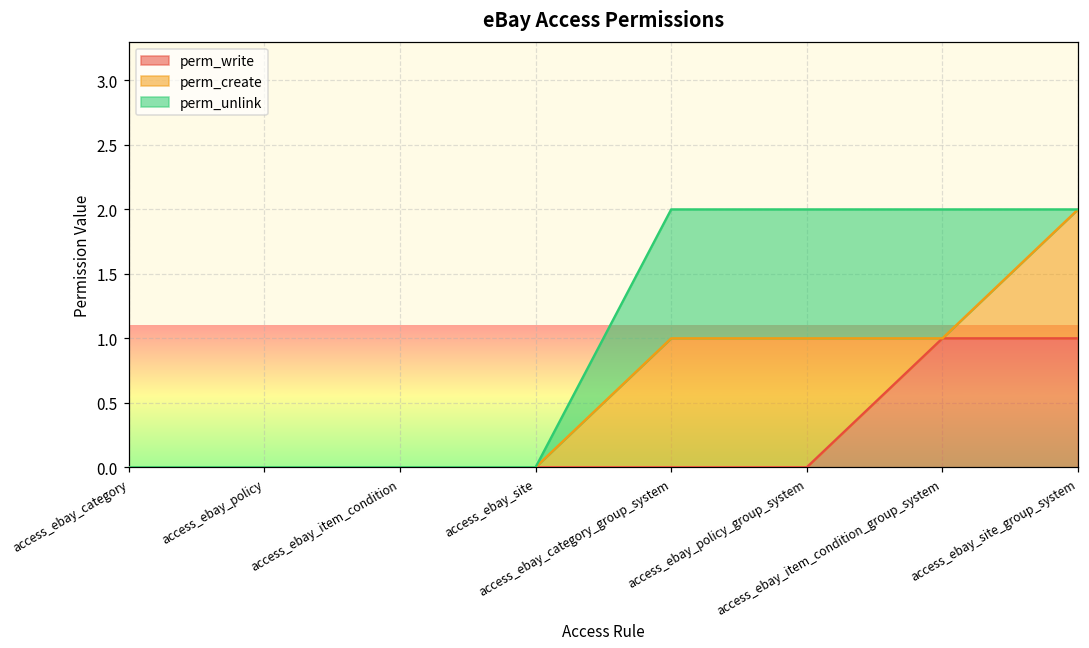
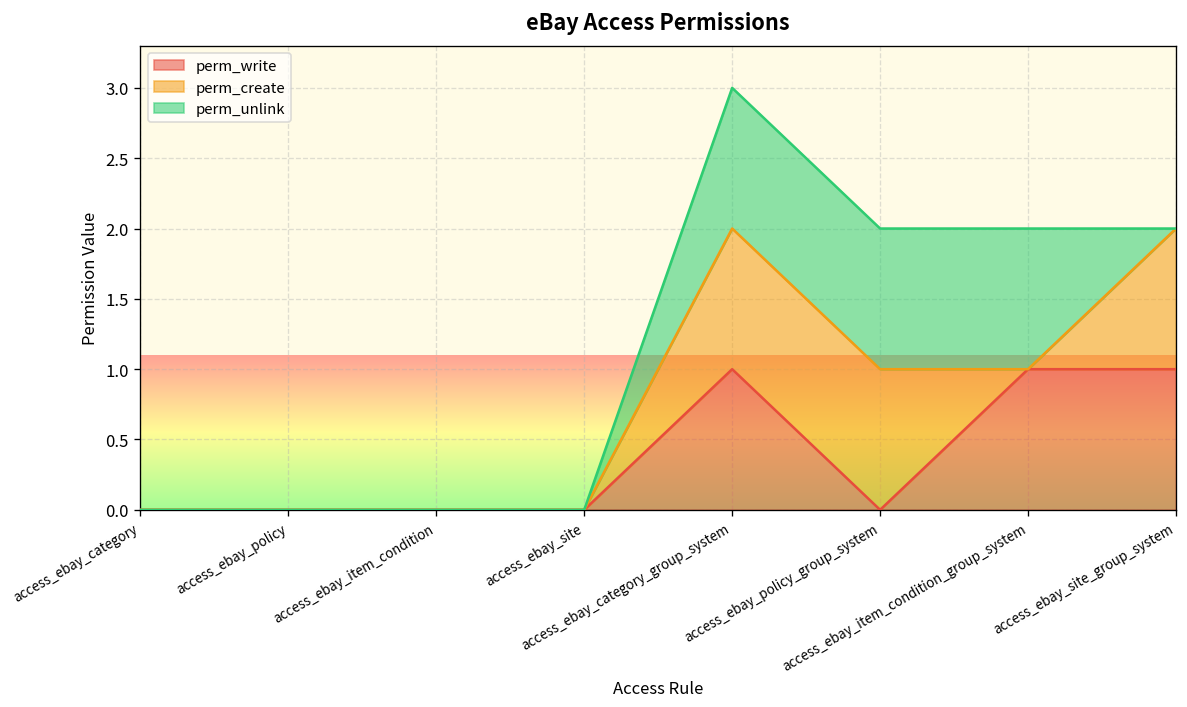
  {
    "perm_write": {
-     "access_ebay_category_group_system": 0,
+     "access_ebay_category_group_system": 1,
      "access_ebay_policy_group_system": 0,
      "access_ebay_site_group_system": 1
    },
    "perm_create": {
      "access_ebay_category_group_system": 1,
      "access_ebay_policy_group_system": 1
    },
    "perm_unlink": {
      "access_ebay_category_group_system": 1,
      "access_ebay_policy_group_system": 1,
      "access_ebay_item_condition_group_system": 1
    }
  }
